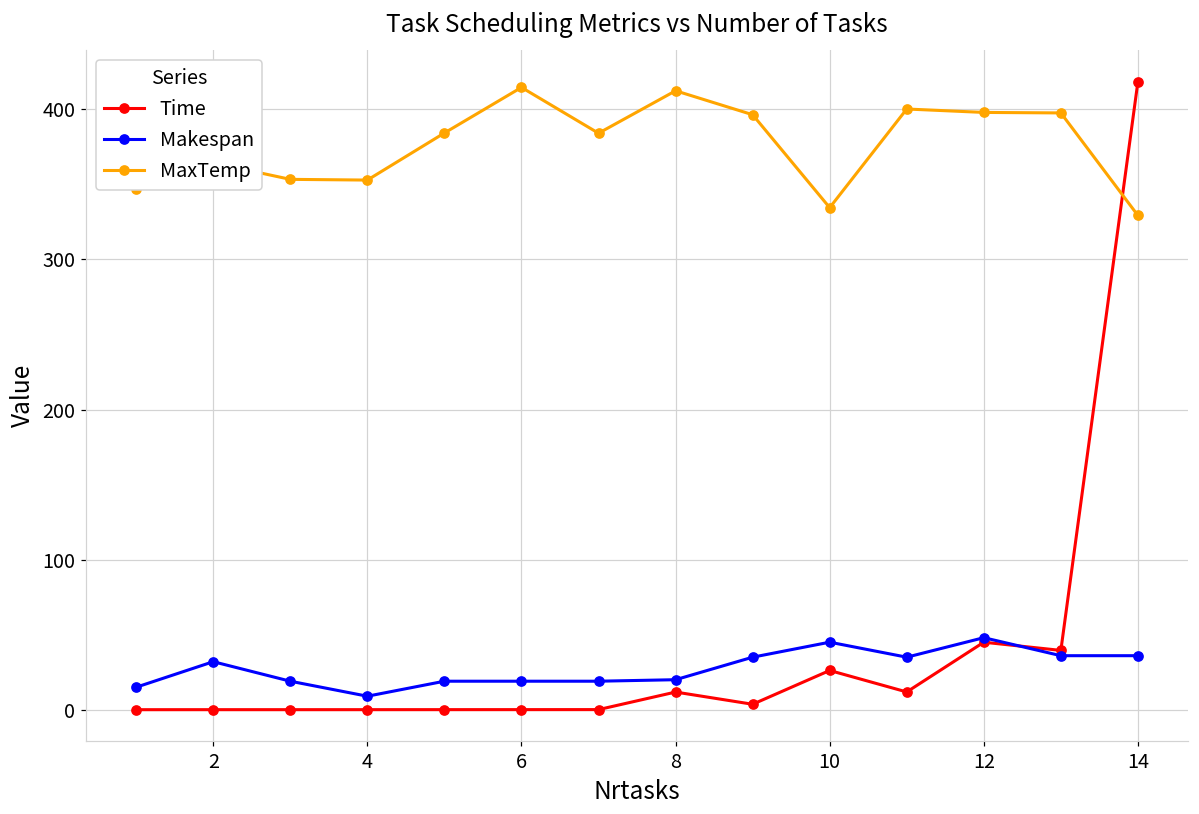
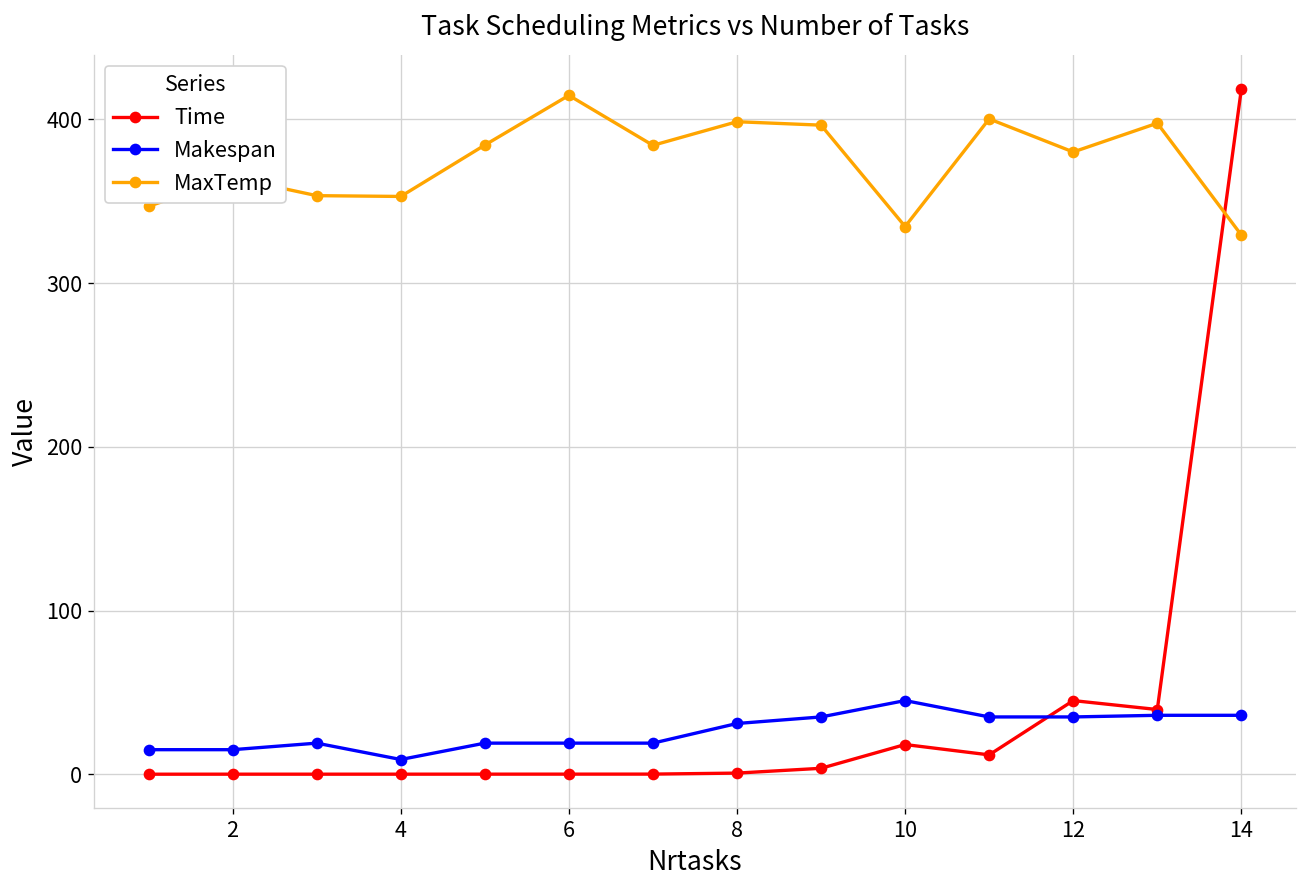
  {
    "Time": {
      "2": 0,
      "4": 0,
      "6": 0,
-     "8": 12,
-     "10": 26,
+     "8": 1,
+     "10": 18,
      "12": 45,
      "14": 418
    },
    "Makespan": {
-     "2": 32,
+     "2": 15,
      "4": 9,
      "6": 19,
-     "8": 20,
+     "8": 31,
      "10": 45,
-     "12": 48,
+     "12": 35,
      "14": 36
    },
    "MaxTemp": {
      "4": 353,
      "6": 415,
-     "8": 412,
+     "8": 399,
      "10": 335,
-     "12": 398,
+     "12": 380,
      "14": 329
    }
  }
